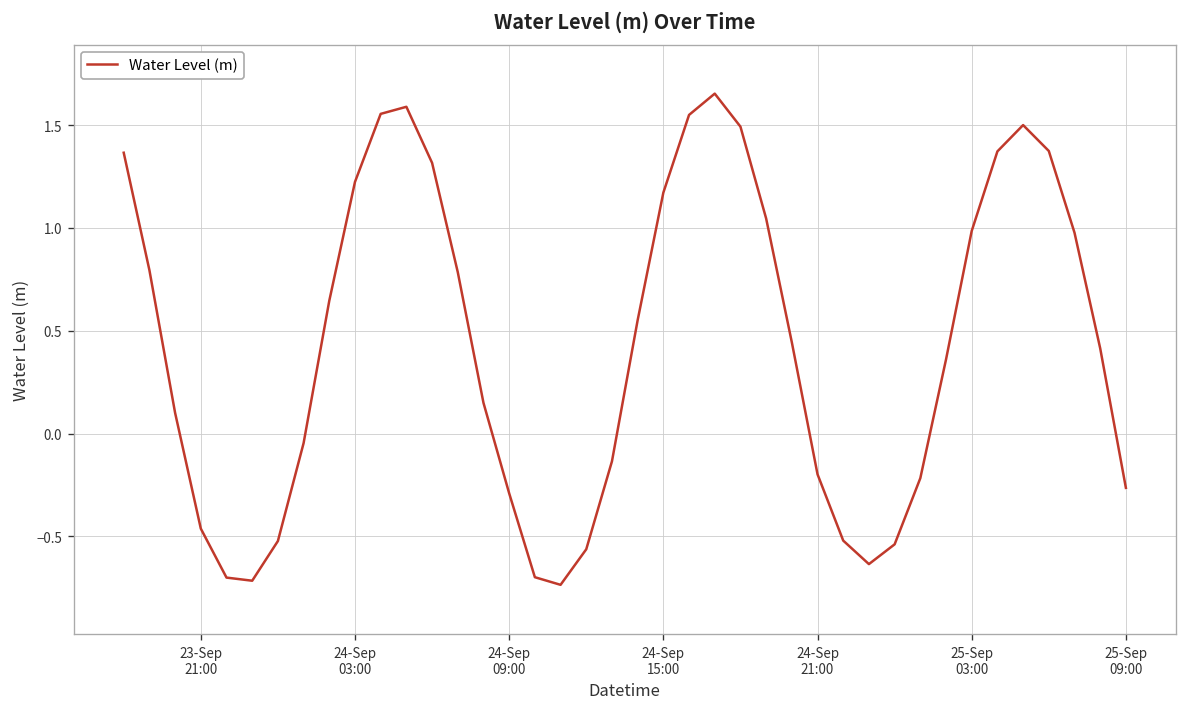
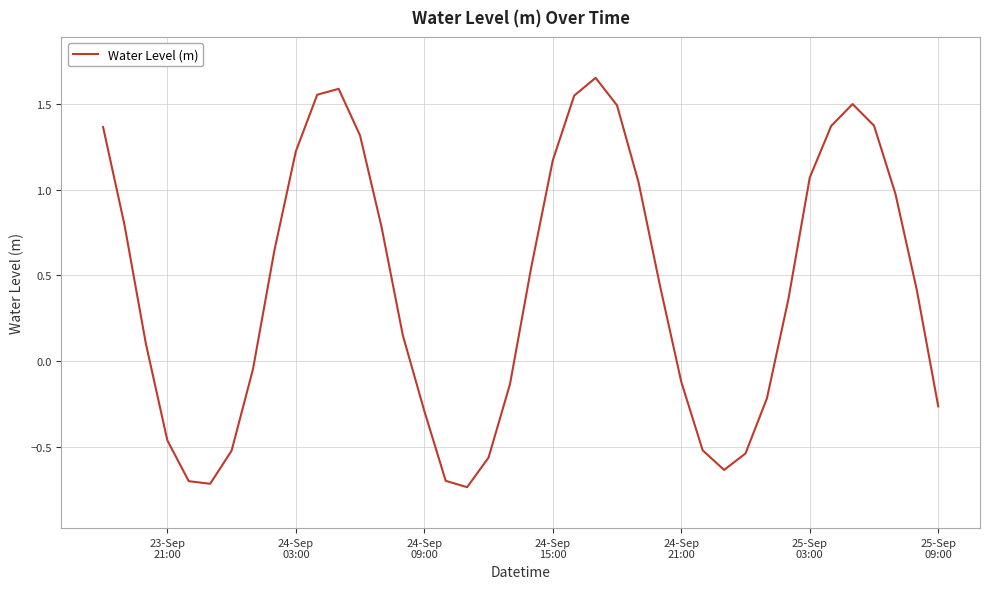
  {
    "23-Sep 21:00": -0.46,
    "24-Sep 03:00": 1.22,
    "24-Sep 09:00": -0.29,
    "24-Sep 15:00": 1.17,
-   "24-Sep 21:00": -0.20,
-   "25-Sep 03:00": 0.99,
+   "24-Sep 21:00": -0.12,
+   "25-Sep 03:00": 1.07,
    "25-Sep 09:00": -0.26
  }
